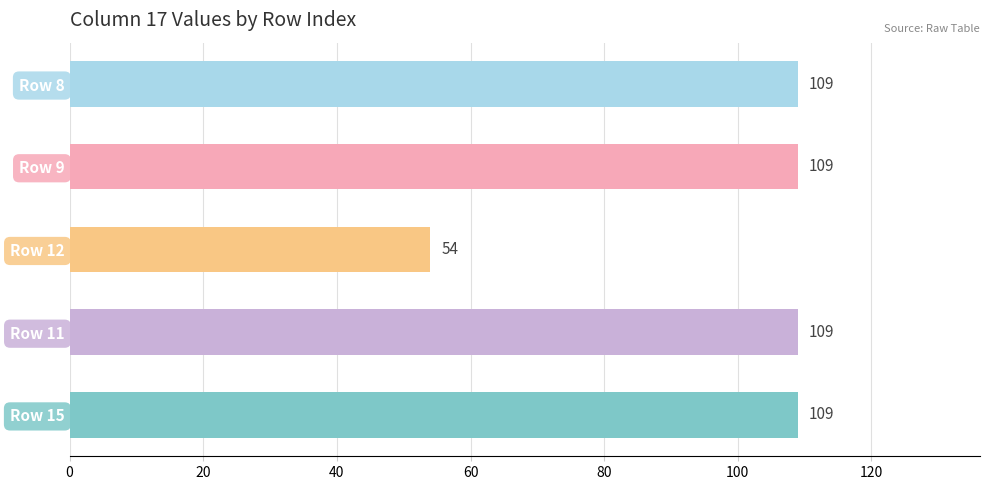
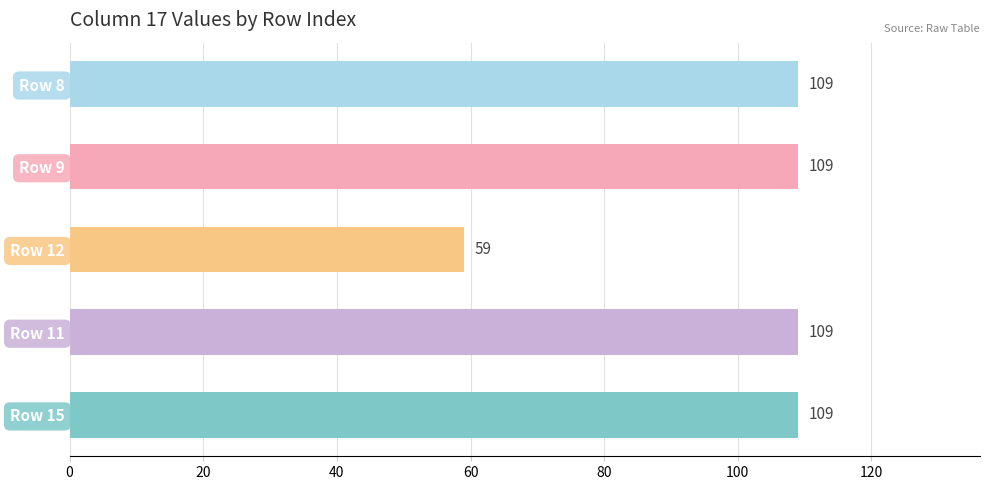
  {
    "Row 8": 109,
    "Row 9": 109,
-   "Row 12": 54,
+   "Row 12": 59,
    "Row 11": 109,
    "Row 15": 109
  }
